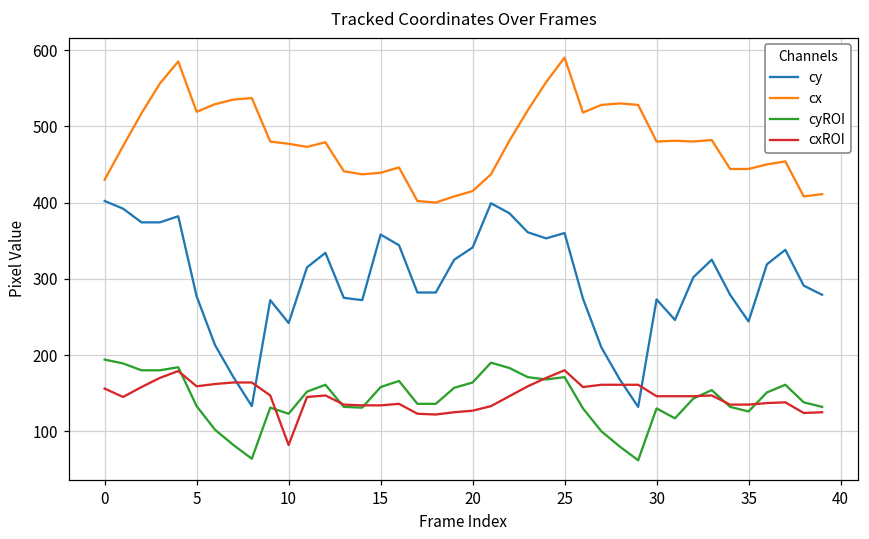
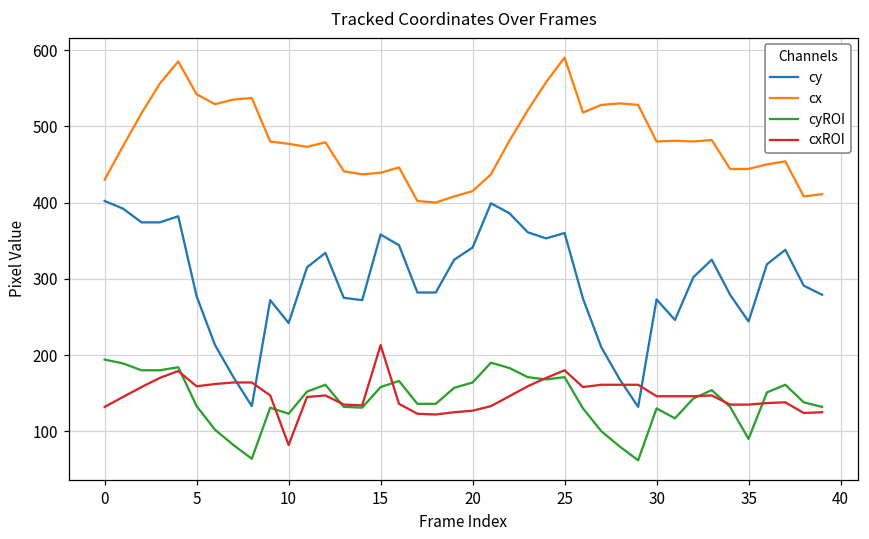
  {
    "cy": {
      "0": 400,
      "5": 280,
      "10": 240,
      "15": 360,
      "20": 340,
      "25": 360,
      "30": 270,
      "35": 240
    },
    "cx": {
      "0": 430,
-     "5": 520,
+     "5": 540,
      "10": 480,
      "15": 440,
      "20": 420,
      "25": 590,
      "30": 480,
      "35": 440
    },
    "cyROI": {
      "0": 190,
      "5": 130,
      "10": 120,
      "15": 160,
      "20": 160,
      "25": 170,
      "30": 130,
-     "35": 130
+     "35": 90
    },
    "cxROI": {
-     "0": 160,
+     "0": 130,
      "5": 160,
      "10": 80,
-     "15": 130,
+     "15": 210,
      "20": 130,
      "25": 180,
      "30": 150,
      "35": 140
    }
  }
